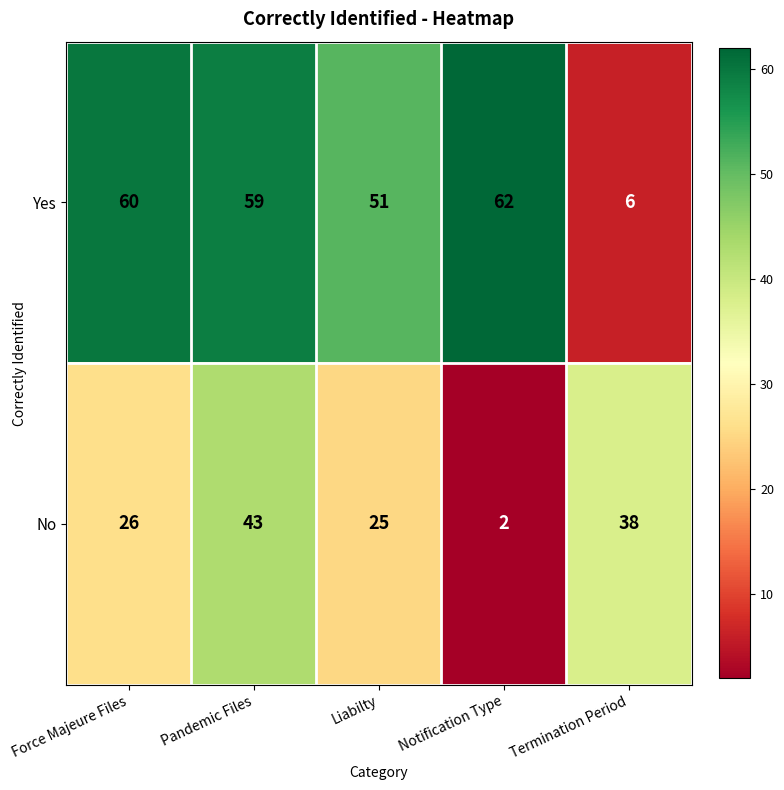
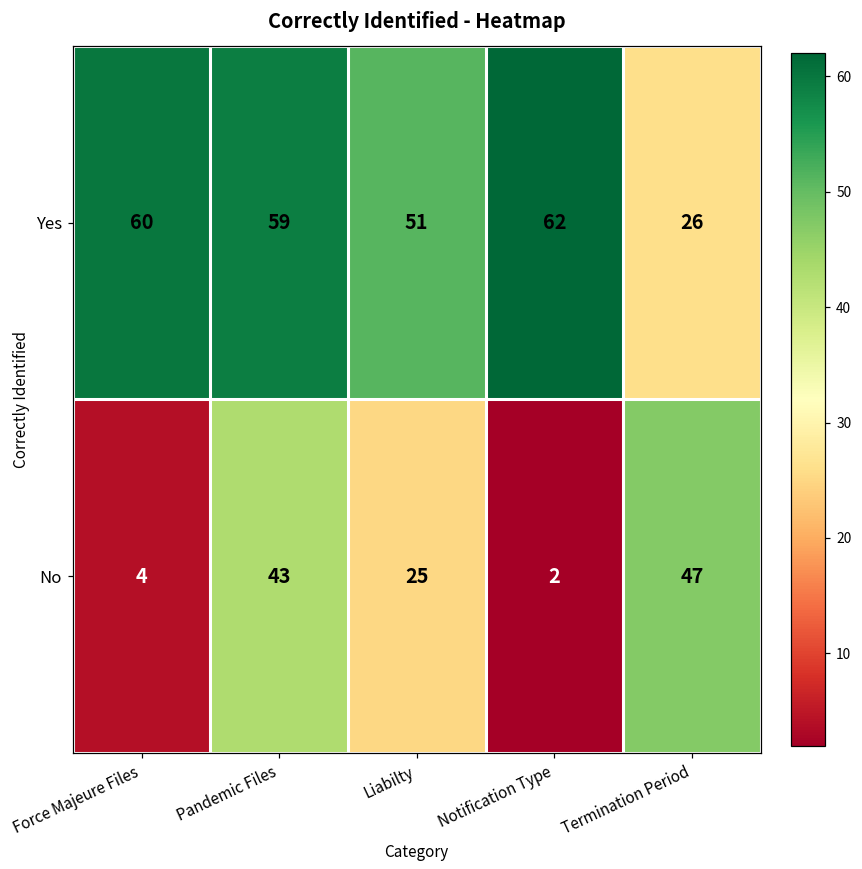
  {
    "Yes": {
      "Force Majeure Files": 60,
      "Pandemic Files": 59,
      "Liabilty": 51,
      "Notification Type": 62,
-     "Termination Period": 6
+     "Termination Period": 26
    },
    "No": {
-     "Force Majeure Files": 26,
+     "Force Majeure Files": 4,
      "Pandemic Files": 43,
      "Liabilty": 25,
      "Notification Type": 2,
-     "Termination Period": 38
+     "Termination Period": 47
    }
  }
